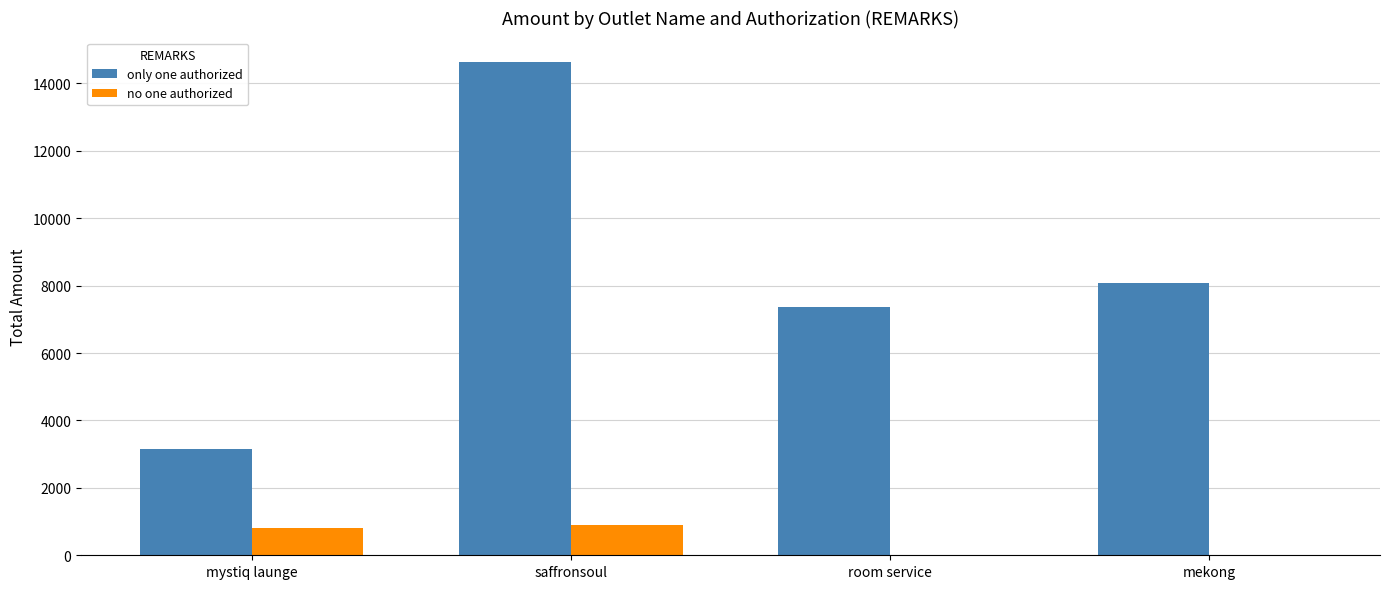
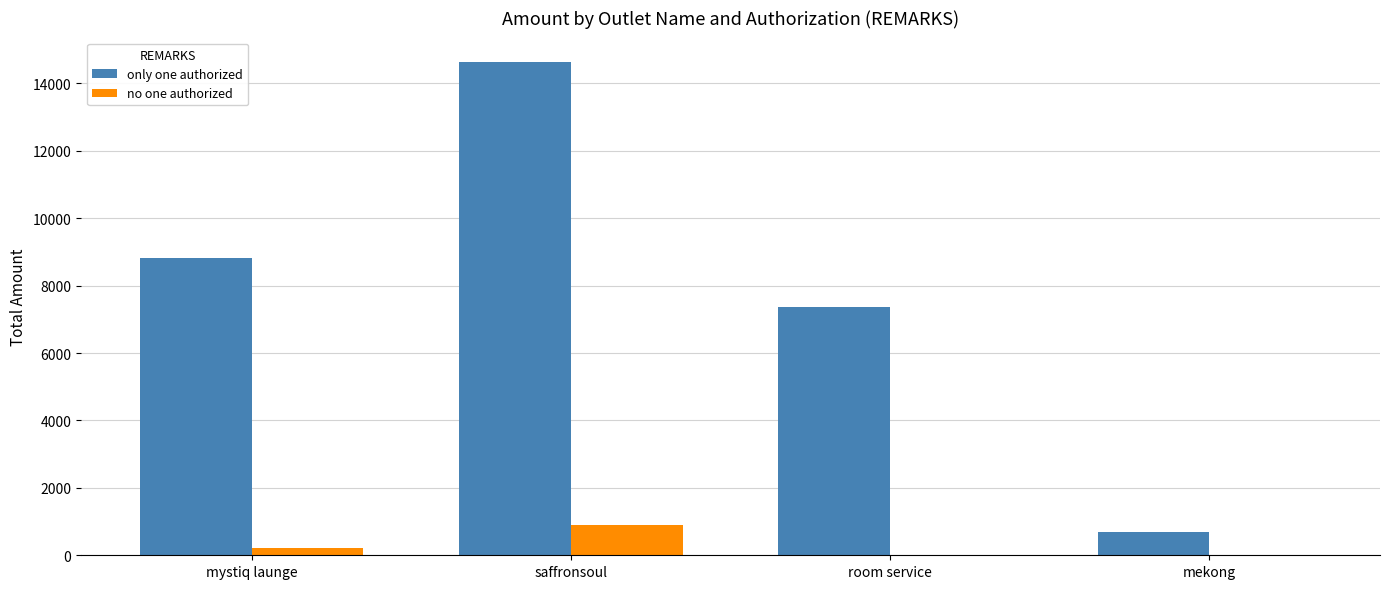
  {
    "only one authorized": {
-     "mystiq launge": 3200,
+     "mystiq launge": 8800,
      "saffronsoul": 14600,
      "room service": 7400,
-     "mekong": 8100
+     "mekong": 700
    },
    "no one authorized": {
-     "mystiq launge": 800,
+     "mystiq launge": 200,
      "saffronsoul": 900,
      "room service": 0,
      "mekong": 0
    }
  }
